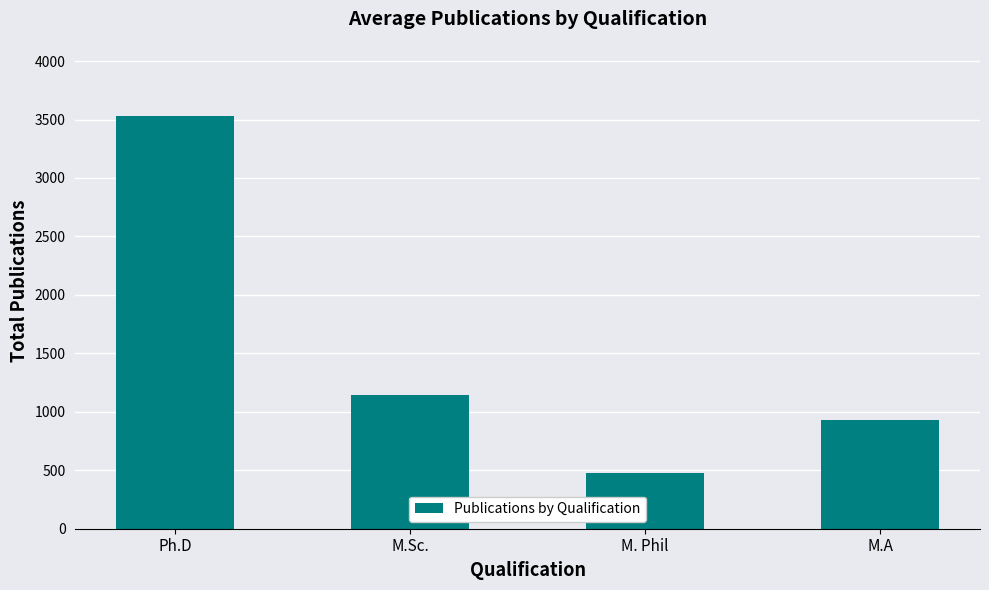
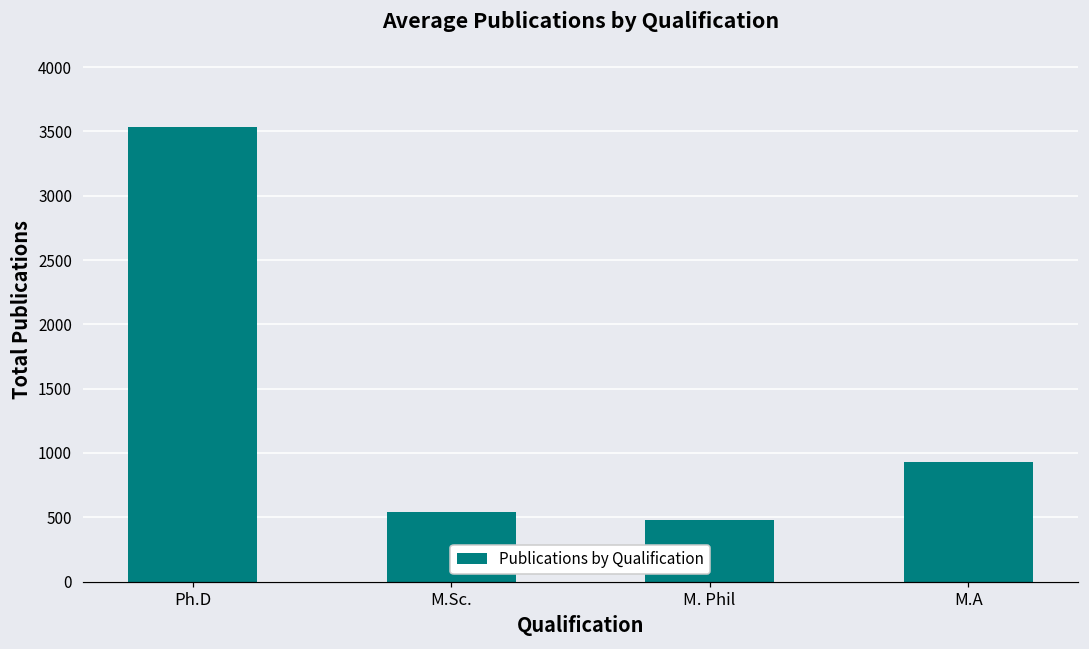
  {
    "Ph.D": 3530,
-   "M.Sc.": 1140,
+   "M.Sc.": 540,
    "M. Phil": 480,
    "M.A": 930
  }
